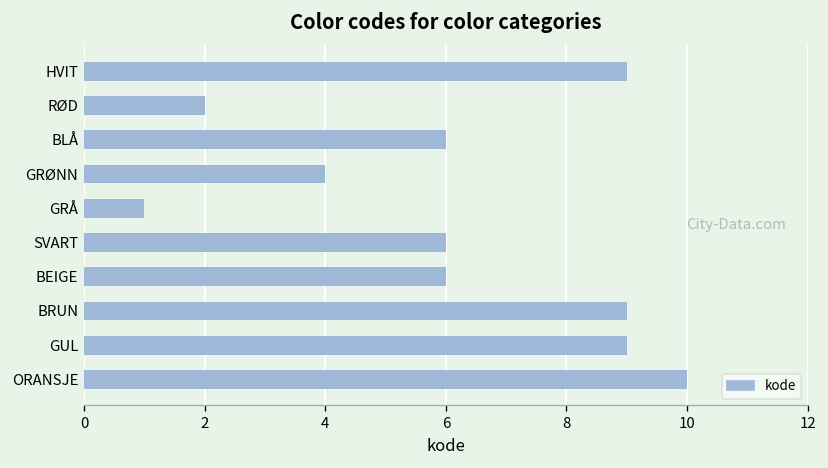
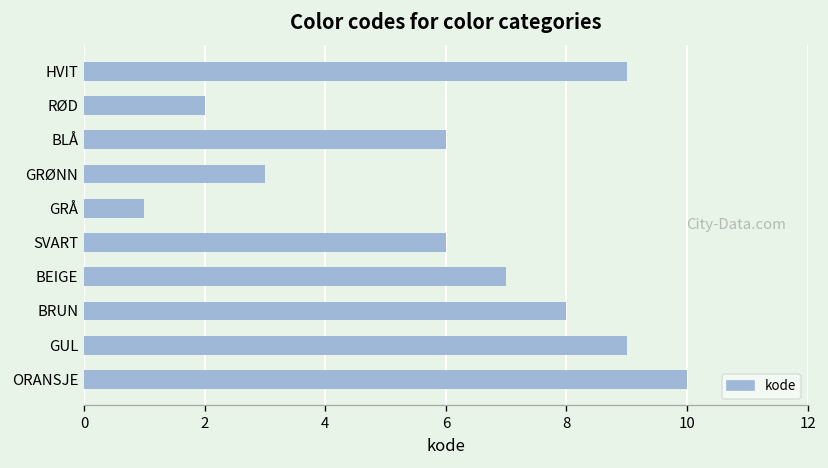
  {
    "HVIT": 9,
    "RØD": 2,
    "BLÅ": 6,
-   "GRØNN": 4,
+   "GRØNN": 3,
    "GRÅ": 1,
    "SVART": 6,
-   "BEIGE": 6,
-   "BRUN": 9,
+   "BEIGE": 7,
+   "BRUN": 8,
    "GUL": 9,
    "ORANSJE": 10
  }
